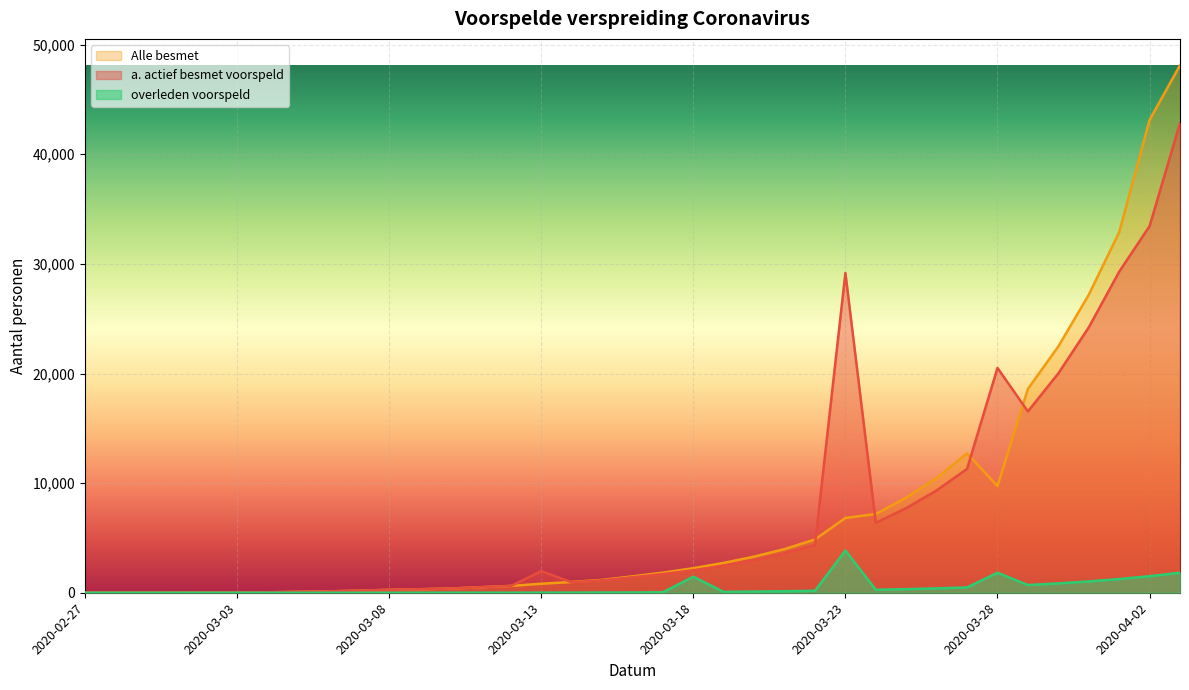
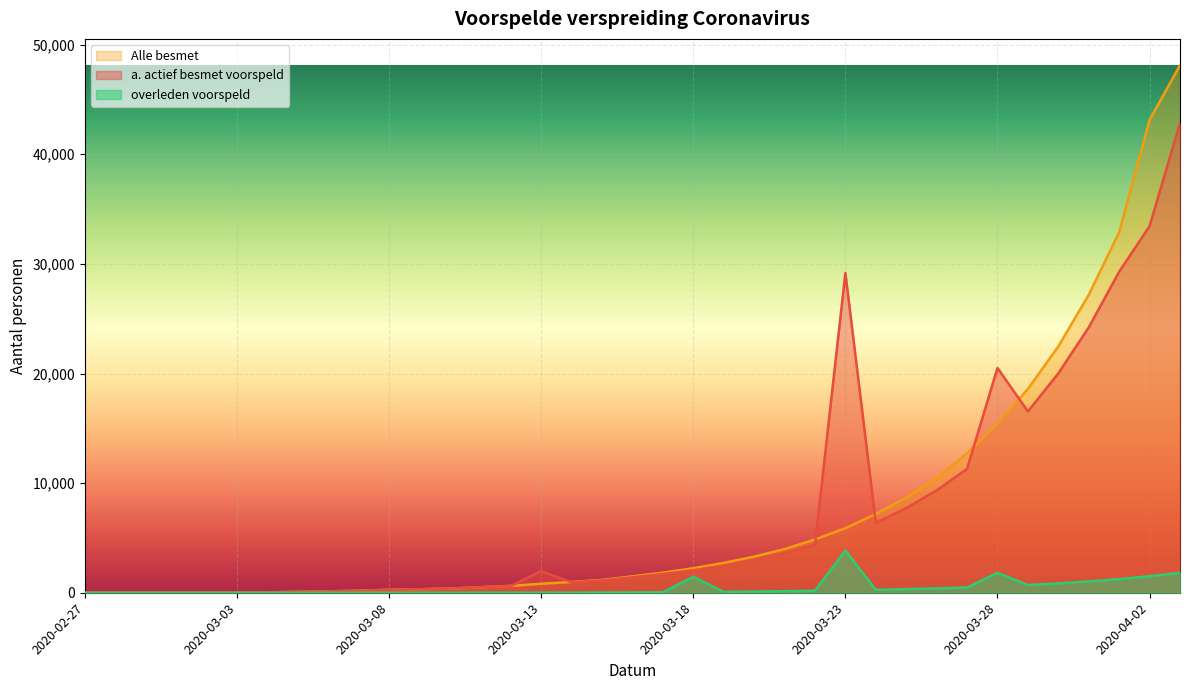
  {
    "Alle besmet": {
      "2020-03-13": "800",
-     "2020-03-23": "6,800",
-     "2020-03-28": "9,700",
+     "2020-03-23": "5,900",
+     "2020-03-28": "15,400",
      "2020-04-02": "43,100"
    },
    "a. actief besmet voorspeld": {
      "2020-03-13": "2,000",
      "2020-03-23": "29,200",
      "2020-03-28": "20,500",
      "2020-04-02": "33,400"
    },
    "overleden voorspeld": {
      "2020-03-08": "0",
      "2020-03-13": "0",
      "2020-03-18": "1,500",
      "2020-03-23": "3,900",
      "2020-03-28": "1,800",
      "2020-04-02": "1,500"
    }
  }
